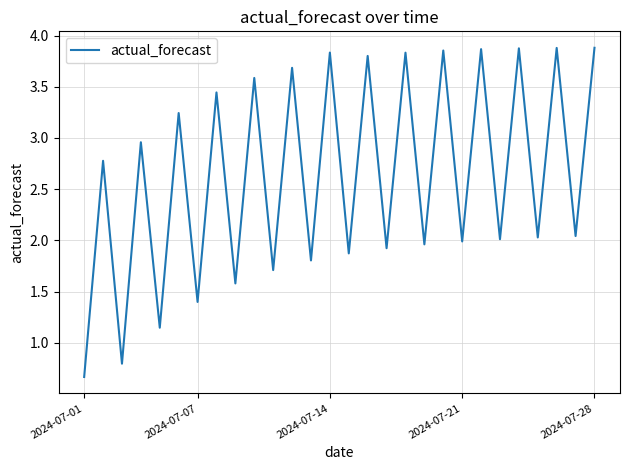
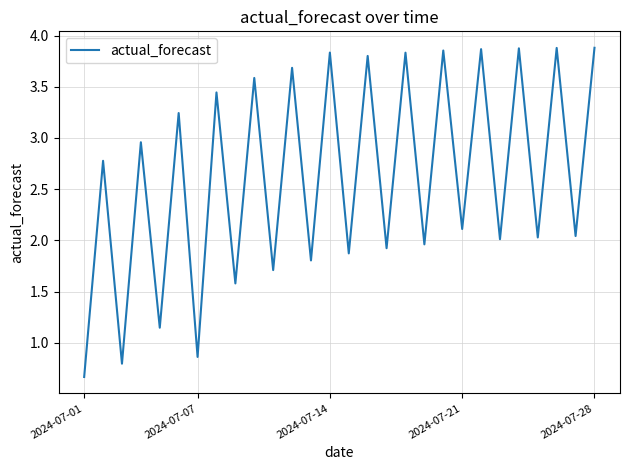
  {
    "2024-07-01": 0.67,
-   "2024-07-07": 1.40,
+   "2024-07-07": 0.86,
    "2024-07-14": 3.83,
-   "2024-07-21": 1.99,
+   "2024-07-21": 2.11,
    "2024-07-28": 3.88
  }
